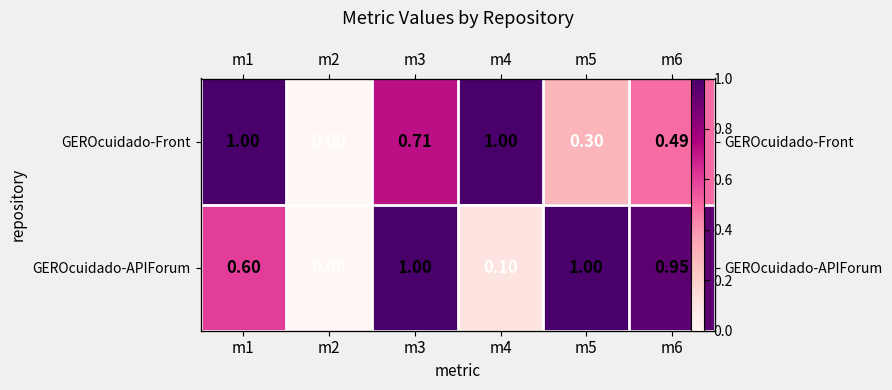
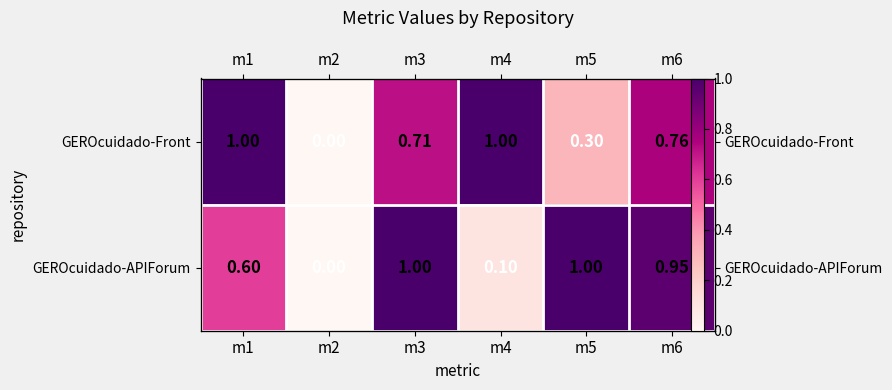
  {
    "GEROcuidado-Front": {
      "m1": 1.00,
      "m3": 0.71,
      "m4": 1.00,
      "m5": 0.30,
-     "m6": 0.49
+     "m6": 0.76
    },
    "GEROcuidado-APIForum": {
      "m1": 0.60,
      "m3": 1.00,
      "m5": 1.00,
      "m6": 0.95
    }
  }
